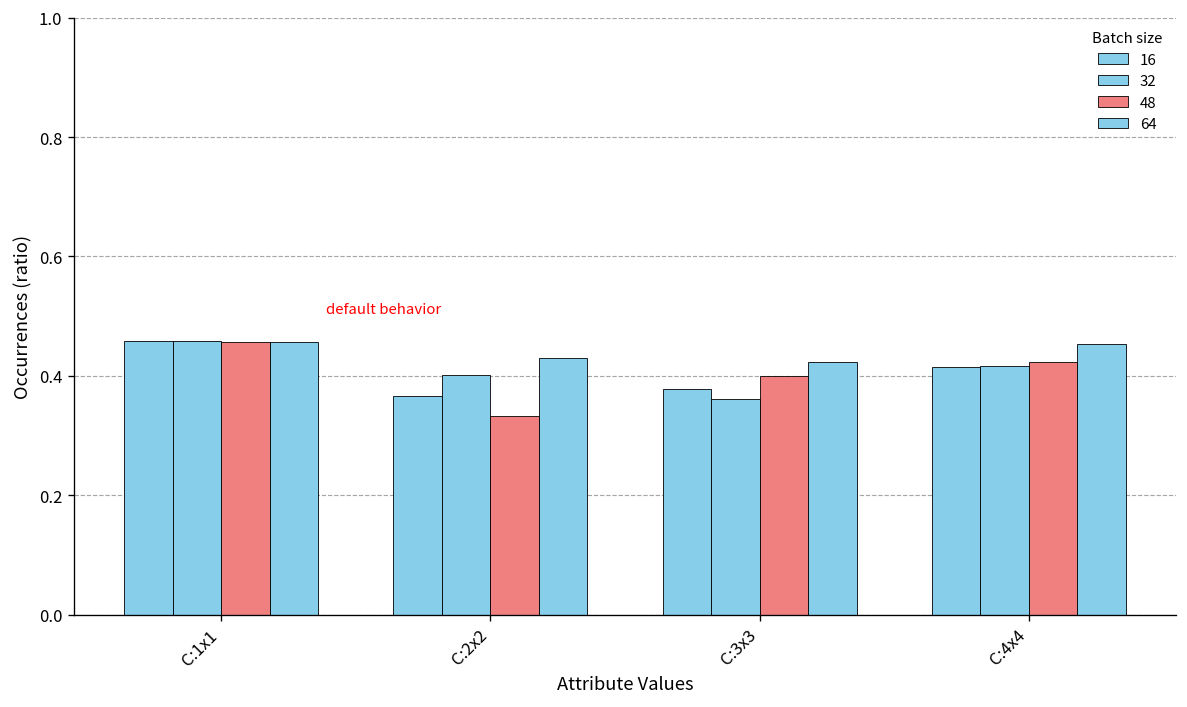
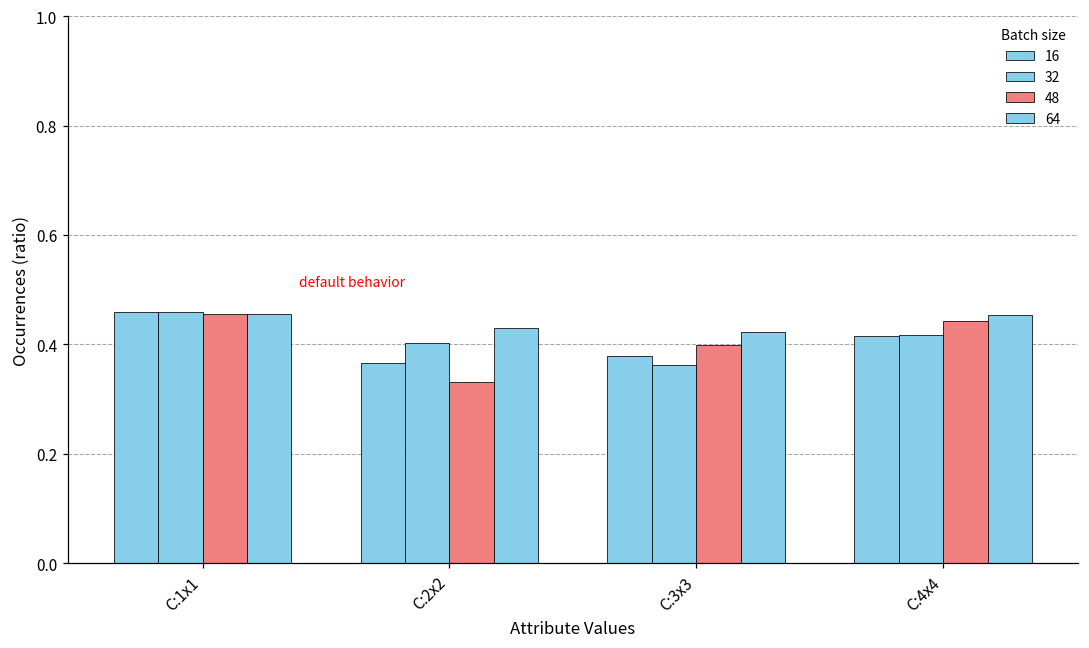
  {
    "48": {
      "C:1x1": 0.46,
      "C:2x2": 0.33,
      "C:3x3": 0.40,
-     "C:4x4": 0.42
+     "C:4x4": 0.44
    }
  }
